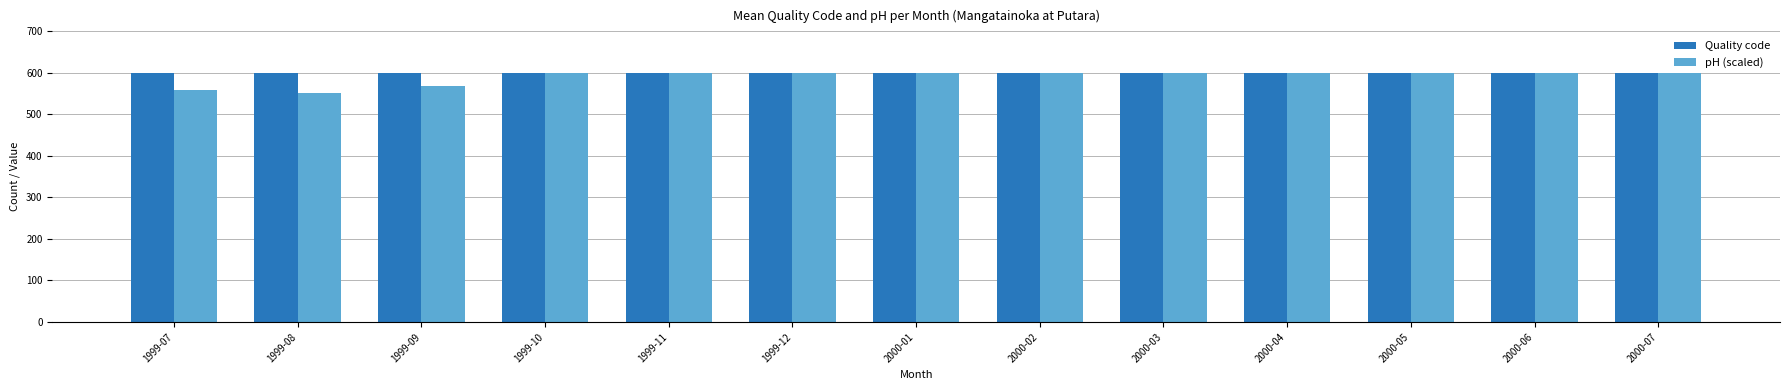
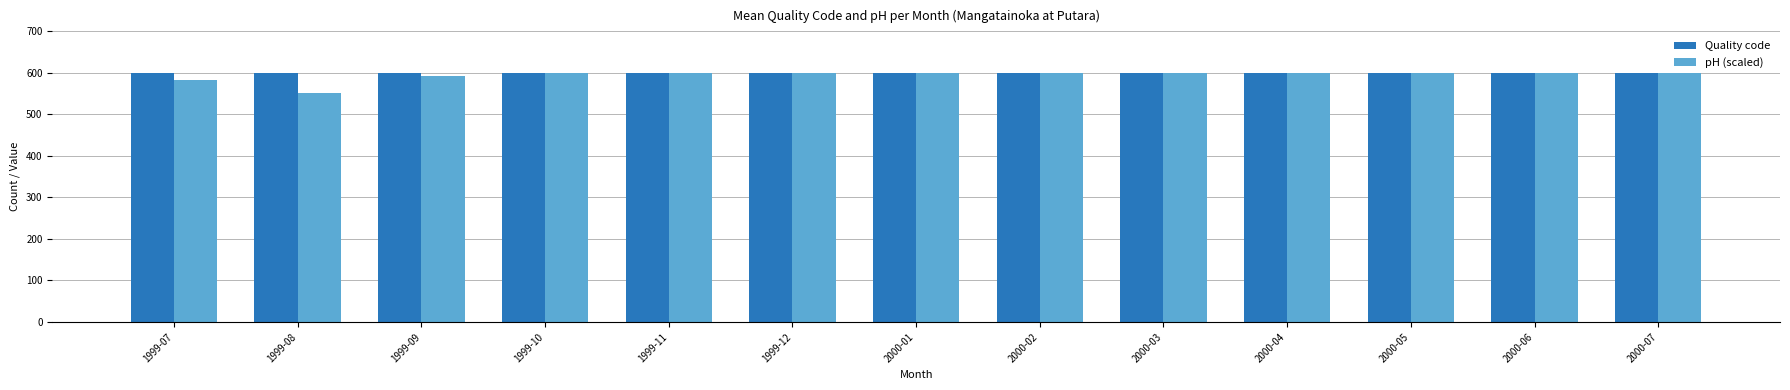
  {
    "Quality code": {
      "1999-07": 600,
      "1999-08": 600,
      "1999-09": 600,
      "1999-10": 600,
      "1999-11": 600,
      "1999-12": 600,
      "2000-01": 600,
      "2000-02": 600,
      "2000-03": 600,
      "2000-04": 600,
      "2000-05": 600,
      "2000-06": 600,
      "2000-07": 600
    },
    "pH (scaled)": {
-     "1999-07": 560,
+     "1999-07": 580,
      "1999-08": 550,
-     "1999-09": 570,
+     "1999-09": 590,
      "1999-10": 600,
      "1999-11": 600,
      "1999-12": 600,
      "2000-01": 600,
      "2000-02": 600,
      "2000-03": 600,
      "2000-04": 600,
      "2000-05": 600,
      "2000-06": 600,
      "2000-07": 600
    }
  }
